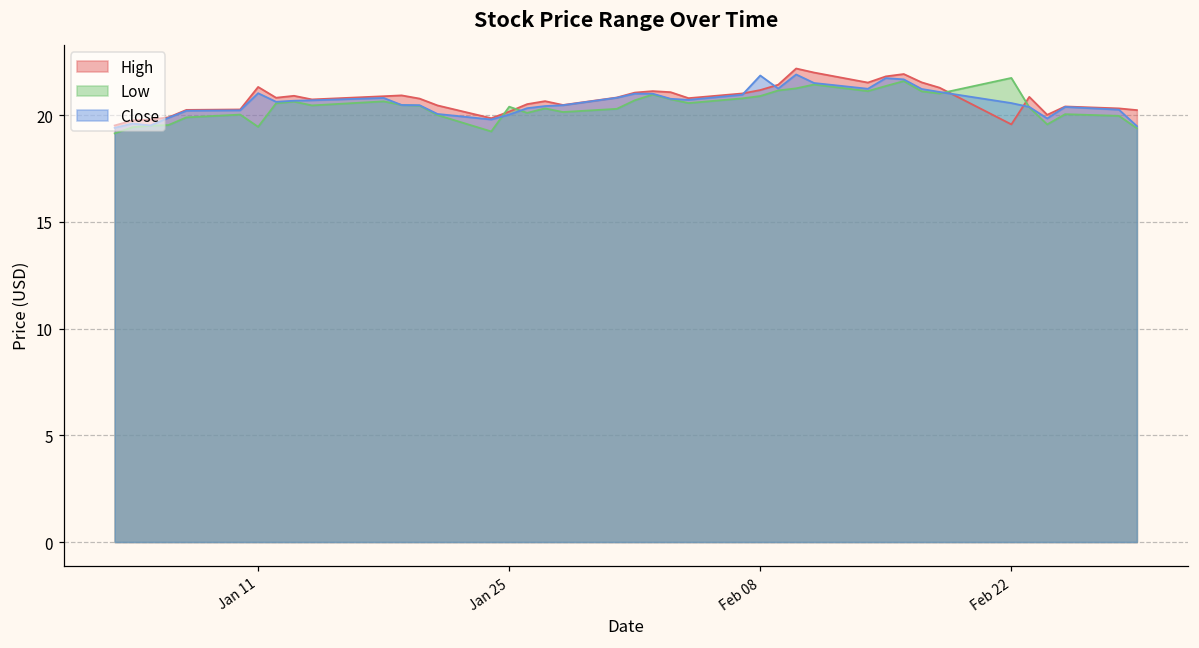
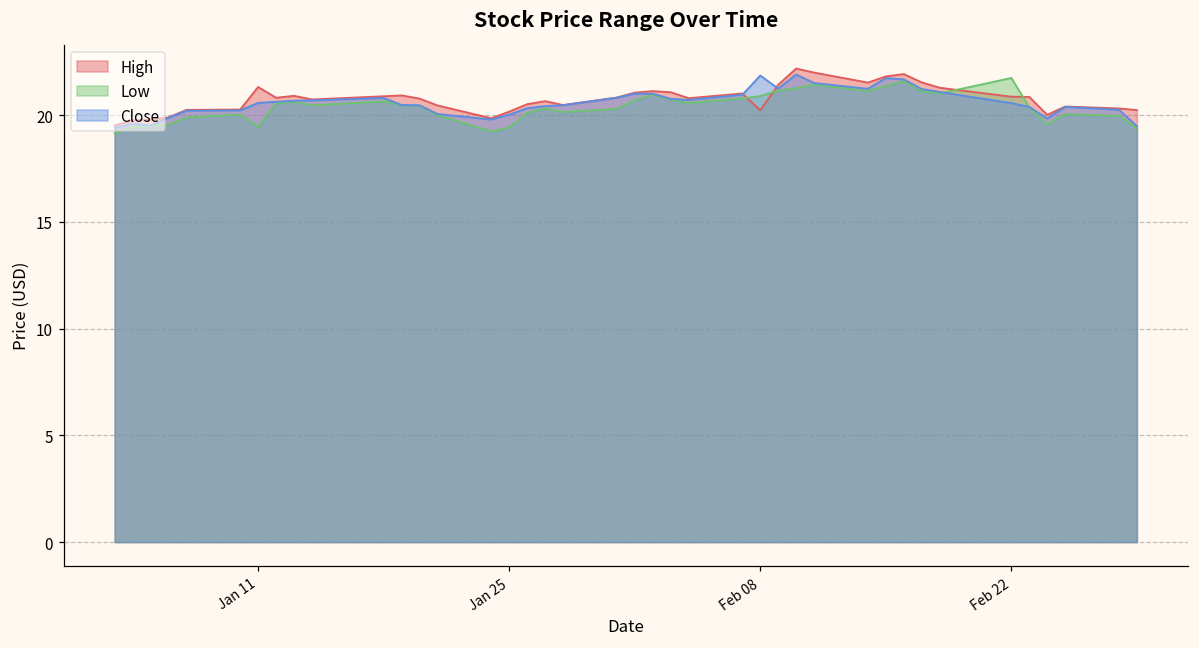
  {
    "High": {
      "Jan 11": 21.3,
      "Jan 25": 20.2,
-     "Feb 08": 21.2,
-     "Feb 22": 19.6
+     "Feb 08": 20.2,
+     "Feb 22": 20.9
    },
    "Low": {
      "Jan 11": 19.5,
-     "Jan 25": 20.4,
+     "Jan 25": 19.4,
      "Feb 08": 20.9,
      "Feb 22": 21.7
    },
    "Close": {
-     "Jan 11": 21.0,
+     "Jan 11": 20.6,
      "Jan 25": 20.0,
      "Feb 08": 21.9,
      "Feb 22": 20.6
    }
  }
